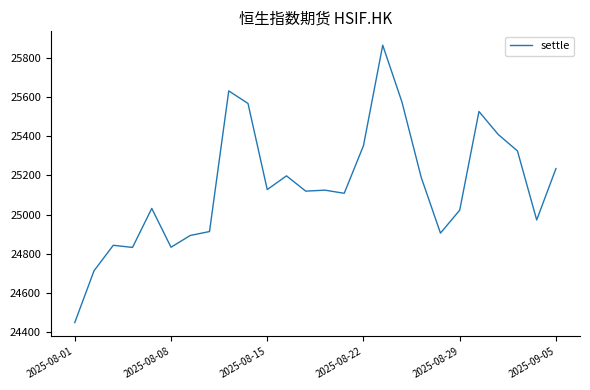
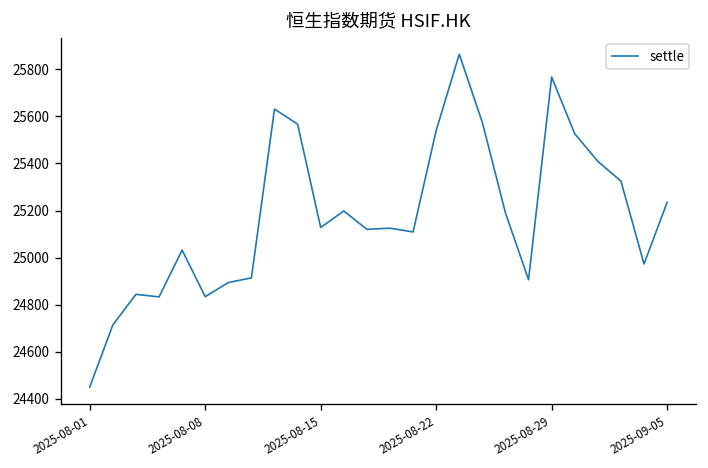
  {
    "2025-08-01": 24450,
    "2025-08-08": 24830,
    "2025-08-15": 25130,
-   "2025-08-22": 25350,
-   "2025-08-29": 25020,
+   "2025-08-22": 25540,
+   "2025-08-29": 25770,
    "2025-09-05": 25240
  }
